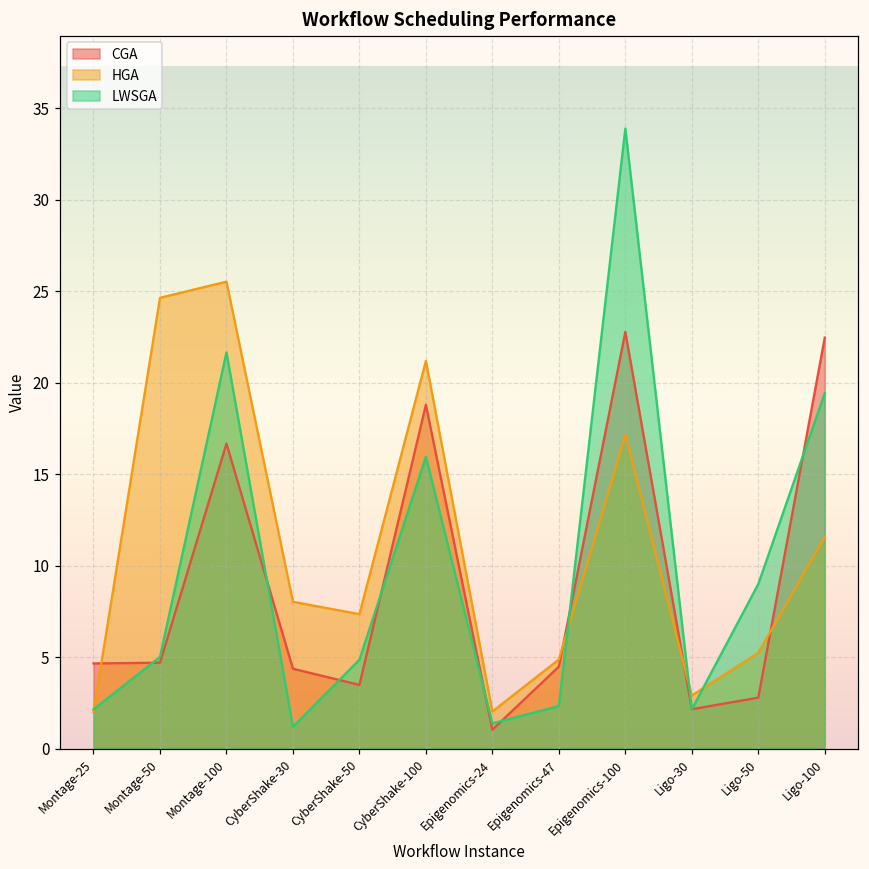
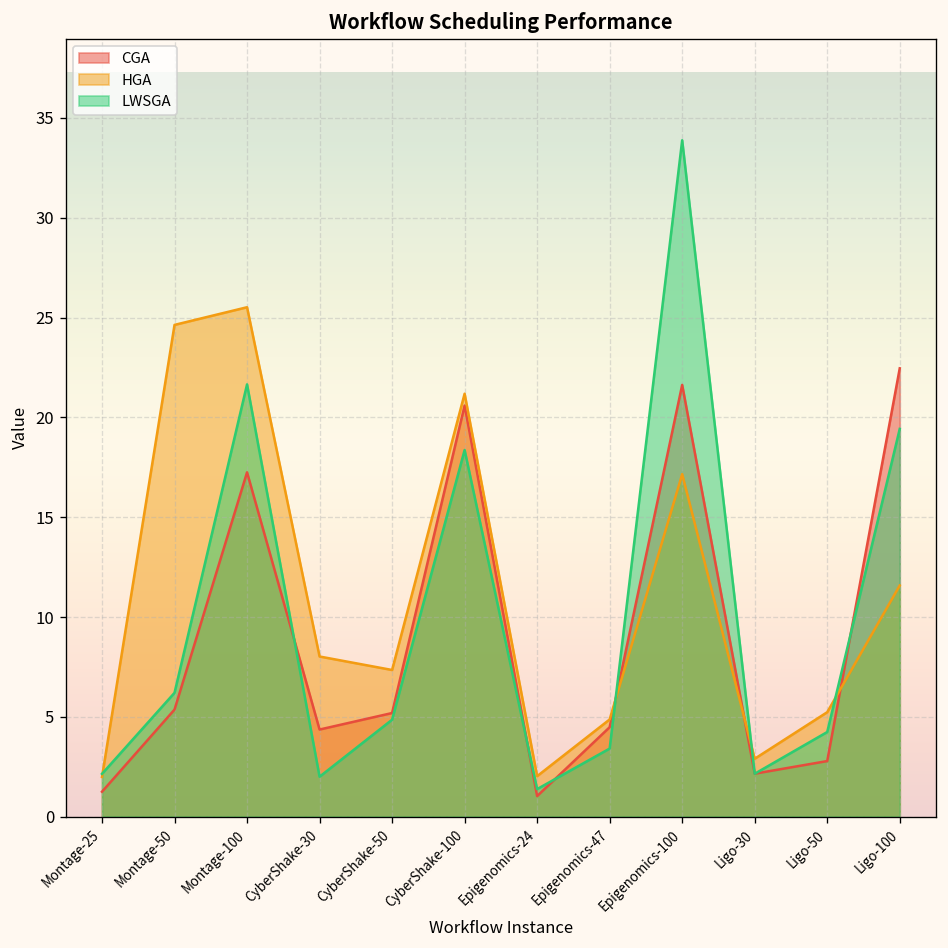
  {
    "CGA": {
-     "Montage-25": 4.7,
-     "Montage-50": 4.7,
-     "Montage-100": 16.7,
+     "Montage-25": 1.2,
+     "Montage-50": 5.4,
+     "Montage-100": 17.2,
      "CyberShake-30": 4.4,
-     "CyberShake-50": 3.5,
-     "CyberShake-100": 18.8,
+     "CyberShake-50": 5.2,
+     "CyberShake-100": 20.6,
      "Epigenomics-24": 1.0,
      "Epigenomics-47": 4.5,
-     "Epigenomics-100": 22.8,
+     "Epigenomics-100": 21.6,
      "Ligo-50": 2.8,
      "Ligo-100": 22.5
    },
    "HGA": {
      "Montage-25": 2.0,
      "Montage-50": 24.6,
      "Montage-100": 25.5,
      "CyberShake-30": 8.0,
      "CyberShake-50": 7.3,
      "CyberShake-100": 21.2,
      "Epigenomics-24": 2.0,
      "Epigenomics-47": 4.9,
      "Epigenomics-100": 17.2,
      "Ligo-30": 2.9,
      "Ligo-50": 5.2,
      "Ligo-100": 11.6
    },
    "LWSGA": {
      "Montage-25": 2.1,
-     "Montage-50": 5.0,
+     "Montage-50": 6.2,
      "Montage-100": 21.7,
-     "CyberShake-30": 1.2,
+     "CyberShake-30": 2.0,
      "CyberShake-50": 4.9,
-     "CyberShake-100": 15.9,
+     "CyberShake-100": 18.4,
      "Epigenomics-24": 1.4,
-     "Epigenomics-47": 2.3,
+     "Epigenomics-47": 3.4,
      "Epigenomics-100": 33.9,
-     "Ligo-50": 9.0,
+     "Ligo-50": 4.2,
      "Ligo-100": 19.4
    }
  }
